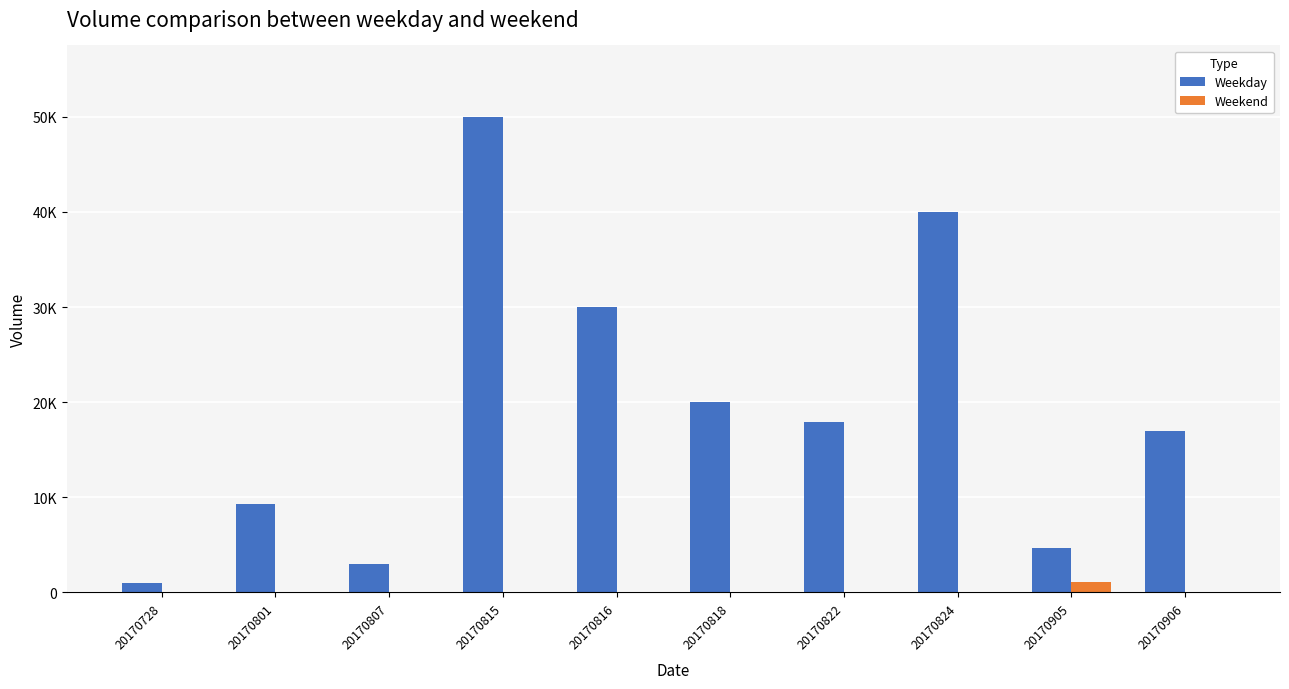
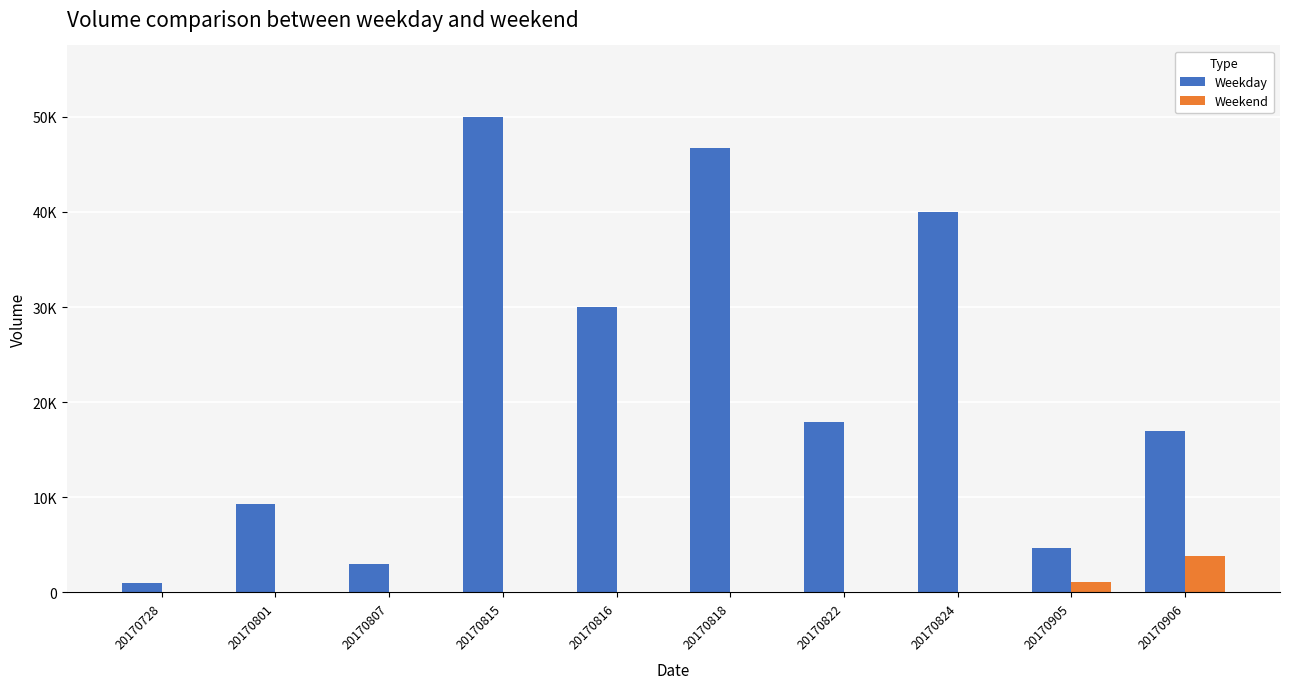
  {
    "Weekday": {
      "20170728": 1000,
      "20170801": 9000,
      "20170807": 3000,
      "20170815": 50000,
      "20170816": 30000,
-     "20170818": 20000,
+     "20170818": 47000,
      "20170822": 18000,
      "20170824": 40000,
      "20170905": 5000,
      "20170906": 17000
    },
    "Weekend": {
      "20170728": 0,
      "20170801": 0,
      "20170807": 0,
      "20170815": 0,
      "20170816": 0,
      "20170818": 0,
      "20170822": 0,
      "20170824": 0,
      "20170905": 1000,
-     "20170906": 0
+     "20170906": 4000
    }
  }
